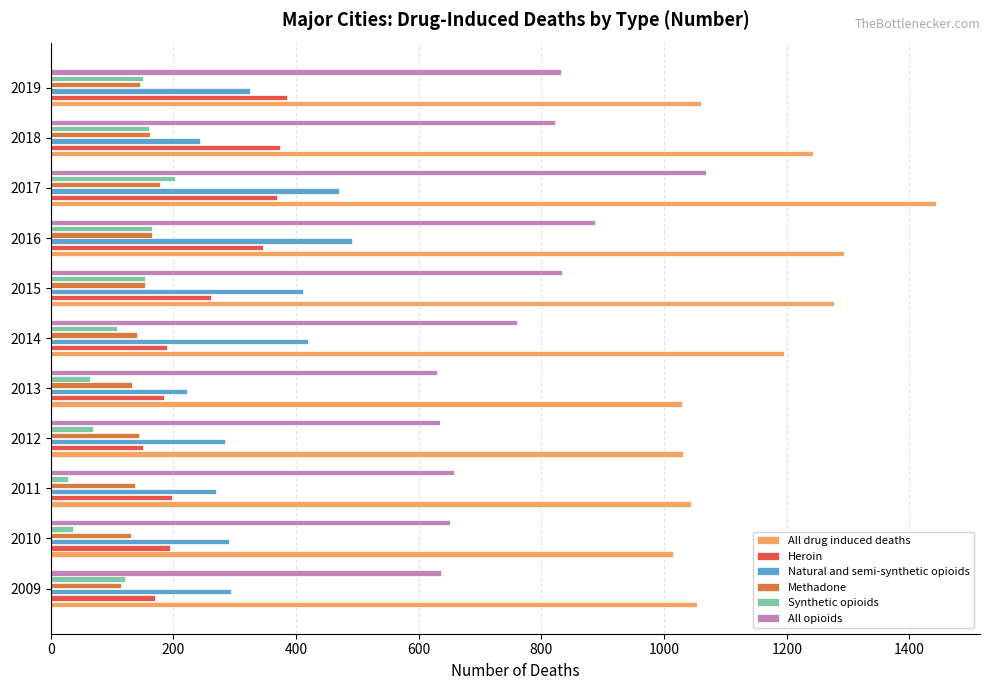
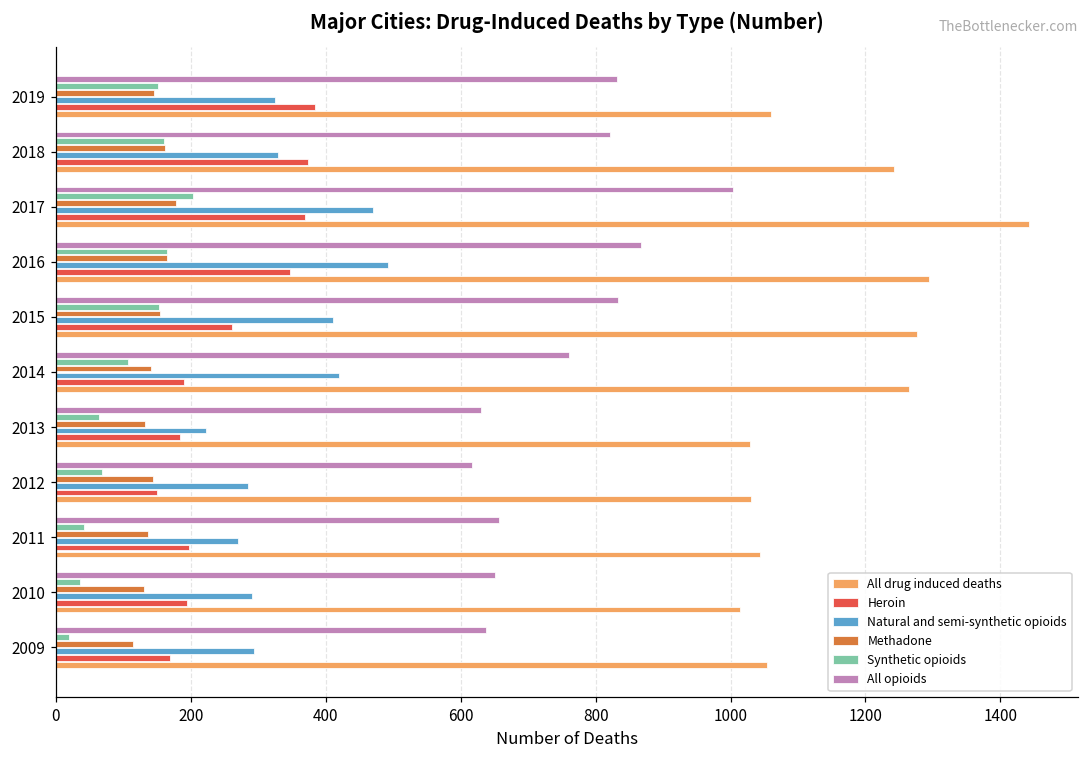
  {
    "All drug induced deaths": {
      "2019": 1060,
      "2018": 1240,
      "2017": 1440,
      "2016": 1290,
      "2015": 1280,
-     "2014": 1200,
+     "2014": 1260,
      "2013": 1030,
      "2012": 1030,
      "2011": 1040,
      "2010": 1010,
      "2009": 1050
    },
    "Natural and semi-synthetic opioids": {
      "2019": 320,
-     "2018": 240,
+     "2018": 330,
      "2017": 470,
      "2016": 490,
      "2015": 410,
      "2014": 420,
      "2013": 220,
      "2012": 280,
      "2011": 270,
      "2010": 290,
      "2009": 290
    },
    "Synthetic opioids": {
      "2019": 150,
      "2018": 160,
      "2017": 200,
      "2016": 160,
      "2015": 150,
      "2014": 110,
      "2013": 60,
      "2012": 70,
-     "2011": 30,
+     "2011": 40,
      "2010": 40,
-     "2009": 120
+     "2009": 20
    },
    "All opioids": {
      "2019": 830,
      "2018": 820,
-     "2017": 1070,
-     "2016": 890,
+     "2017": 1000,
+     "2016": 870,
      "2015": 830,
      "2014": 760,
      "2013": 630,
-     "2012": 630,
+     "2012": 620,
      "2011": 660,
      "2010": 650,
      "2009": 640
    }
  }
